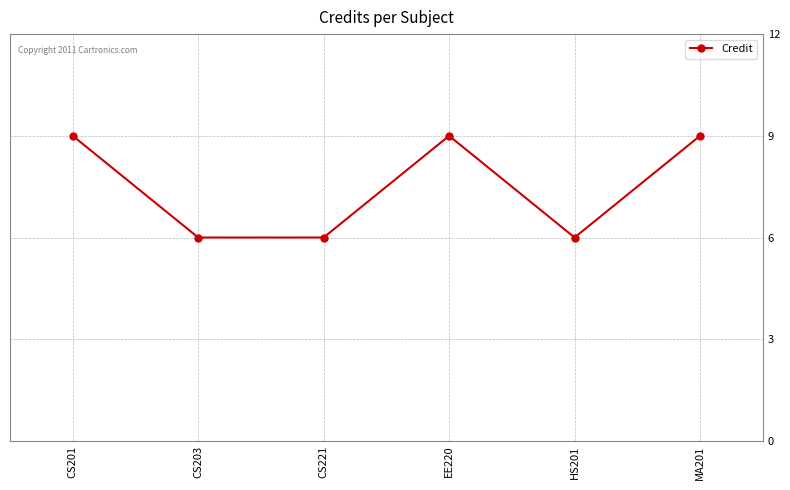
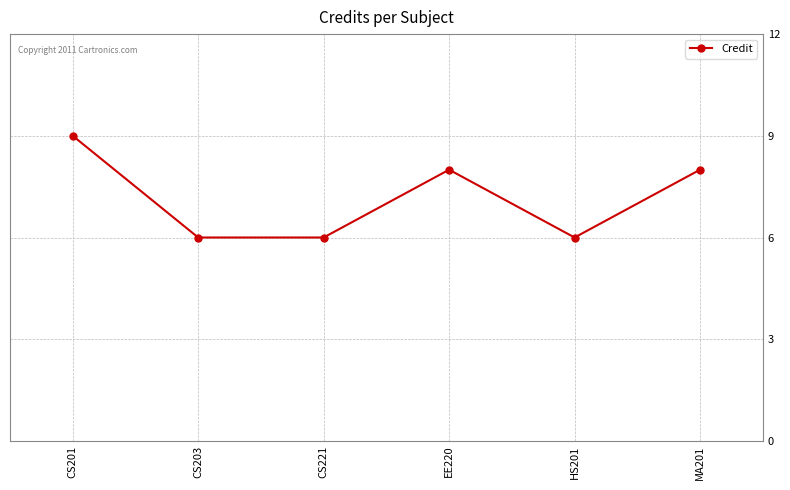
  {
    "CS201": 9,
    "CS203": 6,
    "CS221": 6,
-   "EE220": 9,
+   "EE220": 8,
    "HS201": 6,
-   "MA201": 9
+   "MA201": 8
  }
